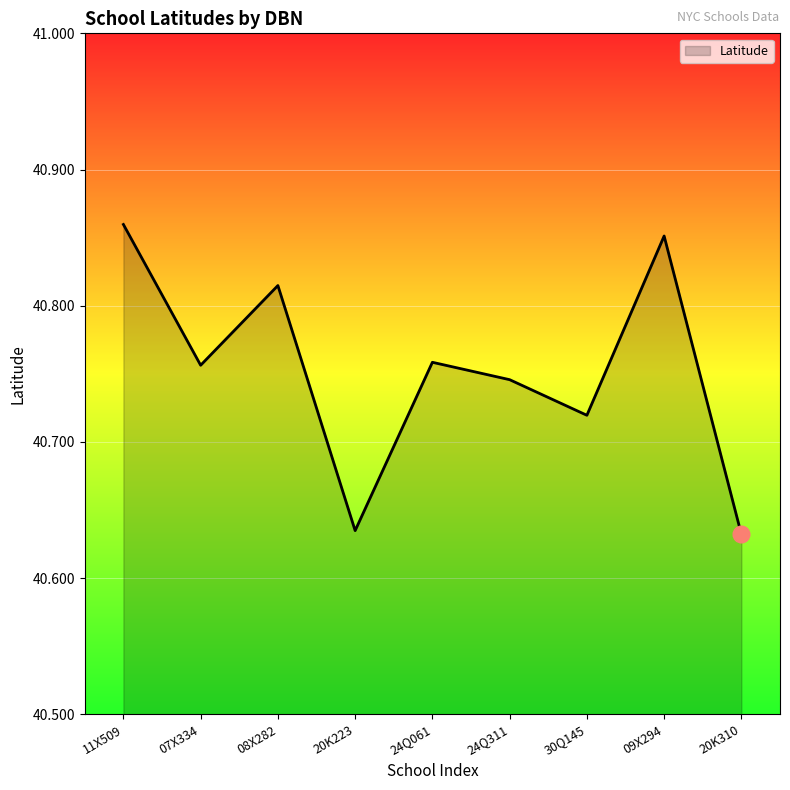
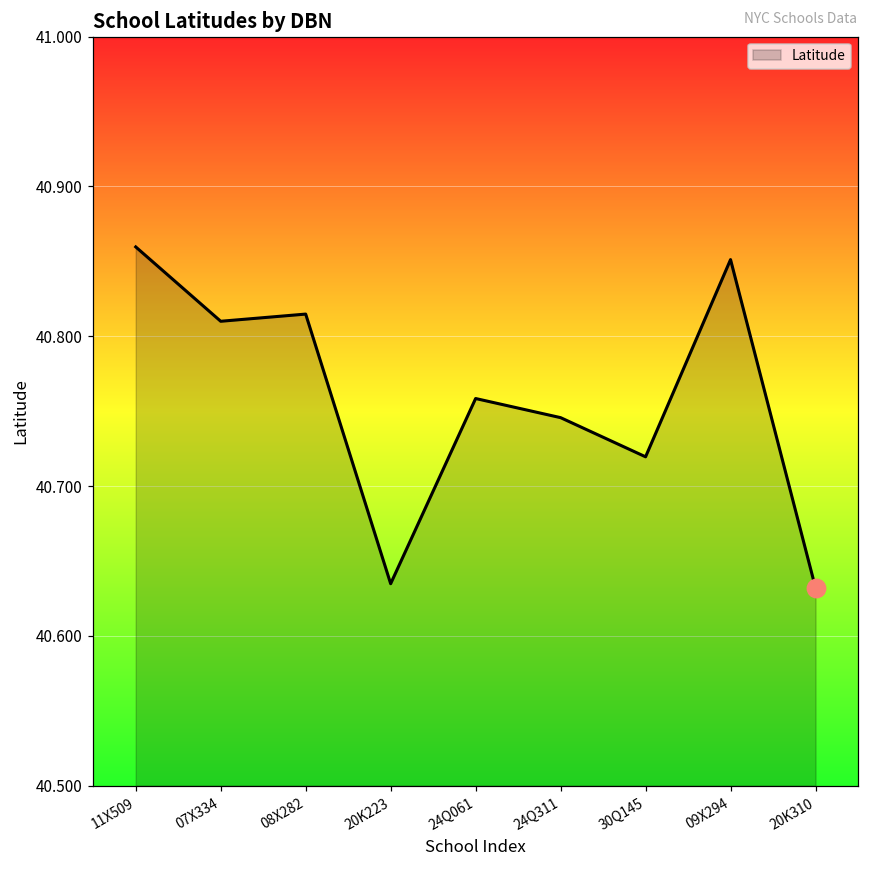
  {
    "Latitude": {
      "11X509": 40.860,
-     "07X334": 40.756,
+     "07X334": 40.810,
      "08X282": 40.815,
      "20K223": 40.635,
      "24Q061": 40.758,
      "24Q311": 40.746,
      "30Q145": 40.720,
      "09X294": 40.851
    }
  }
